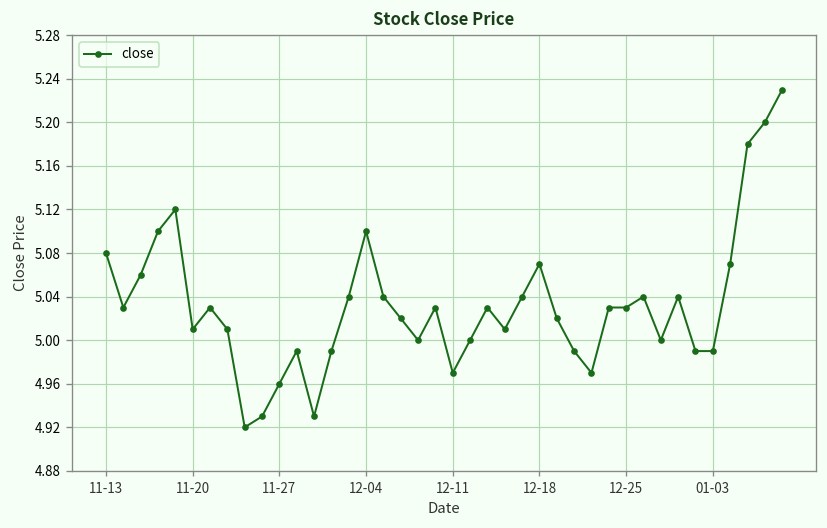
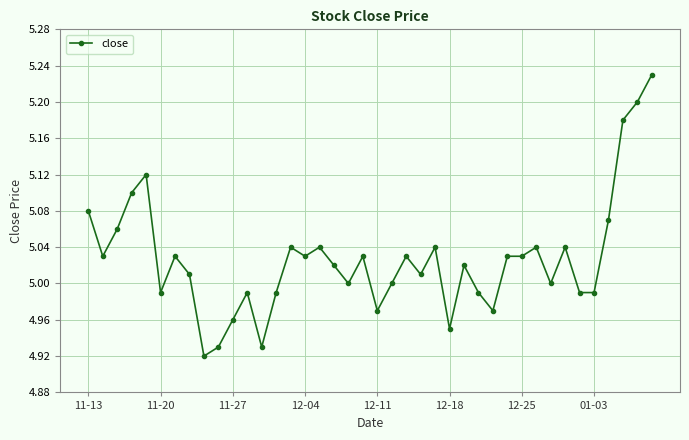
  {
    "11-13": 5.08,
-   "11-20": 5.01,
+   "11-20": 4.99,
    "11-27": 4.96,
-   "12-04": 5.10,
+   "12-04": 5.03,
    "12-11": 4.97,
-   "12-18": 5.07,
+   "12-18": 4.95,
    "12-25": 5.03,
    "01-03": 4.99
  }
